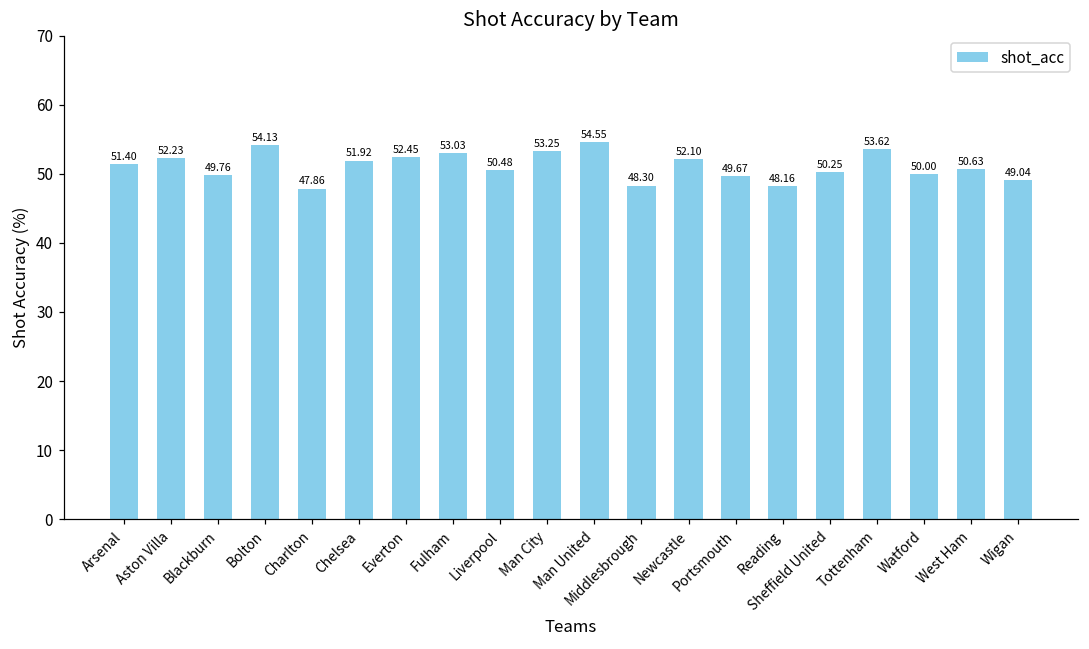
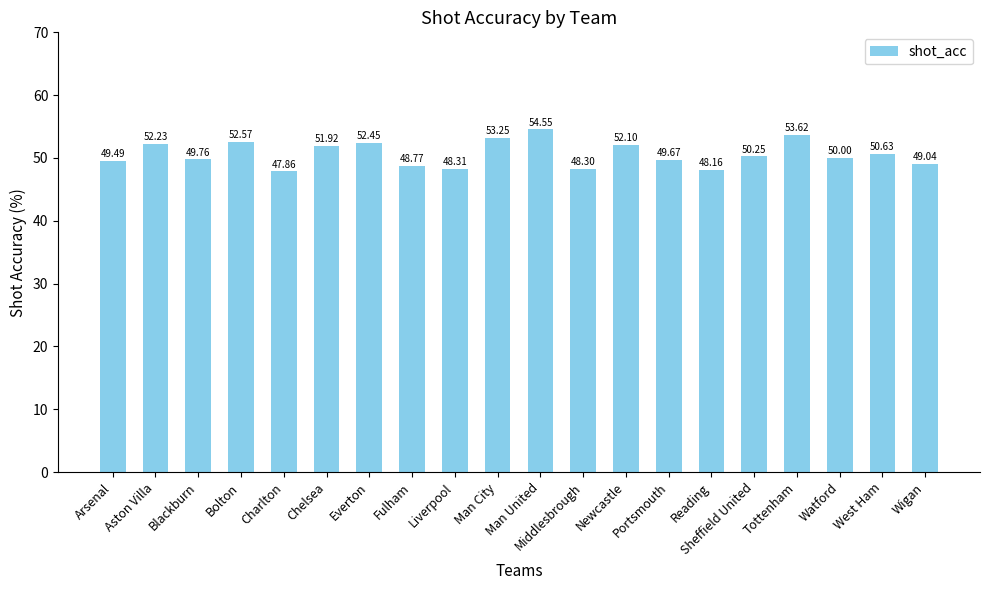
  {
-   "Arsenal": 51.40,
+   "Arsenal": 49.49,
    "Aston Villa": 52.23,
    "Blackburn": 49.76,
-   "Bolton": 54.13,
+   "Bolton": 52.57,
    "Charlton": 47.86,
    "Chelsea": 51.92,
    "Everton": 52.45,
-   "Fulham": 53.03,
-   "Liverpool": 50.48,
+   "Fulham": 48.77,
+   "Liverpool": 48.31,
    "Man City": 53.25,
    "Man United": 54.55,
    "Middlesbrough": 48.30,
    "Newcastle": 52.10,
    "Portsmouth": 49.67,
    "Reading": 48.16,
    "Sheffield United": 50.25,
    "Tottenham": 53.62,
    "Watford": 50.00,
    "West Ham": 50.63,
    "Wigan": 49.04
  }
